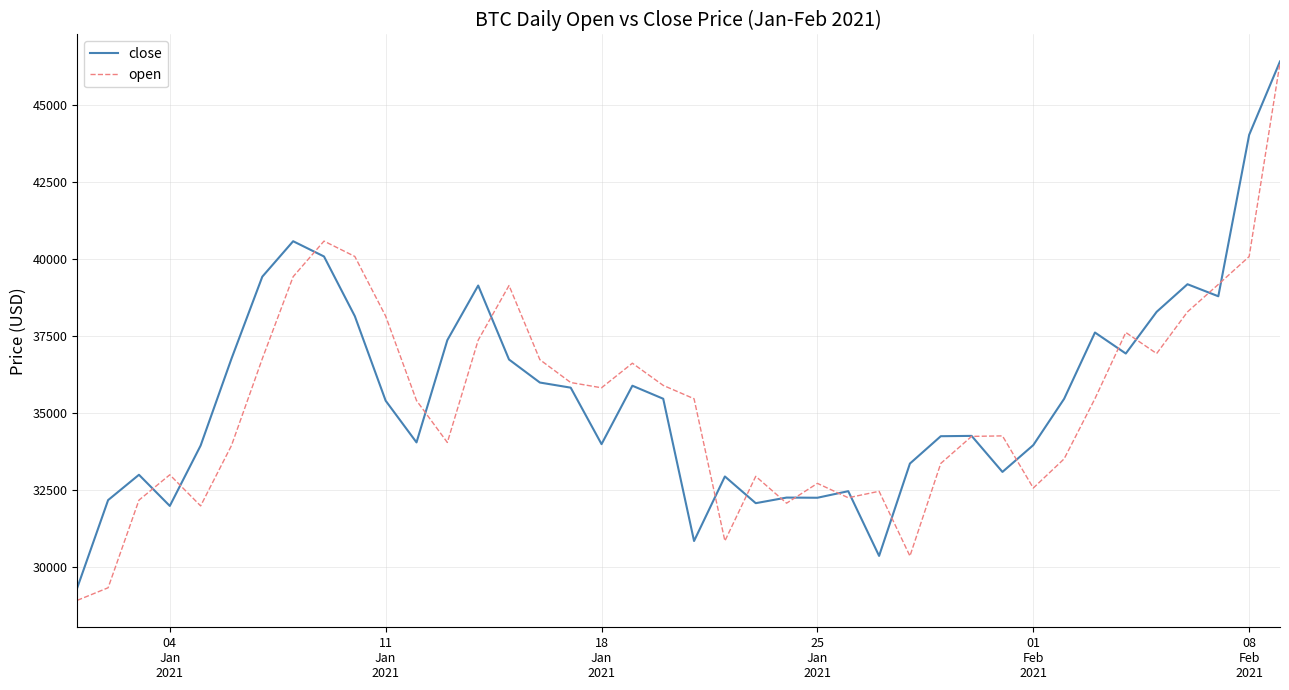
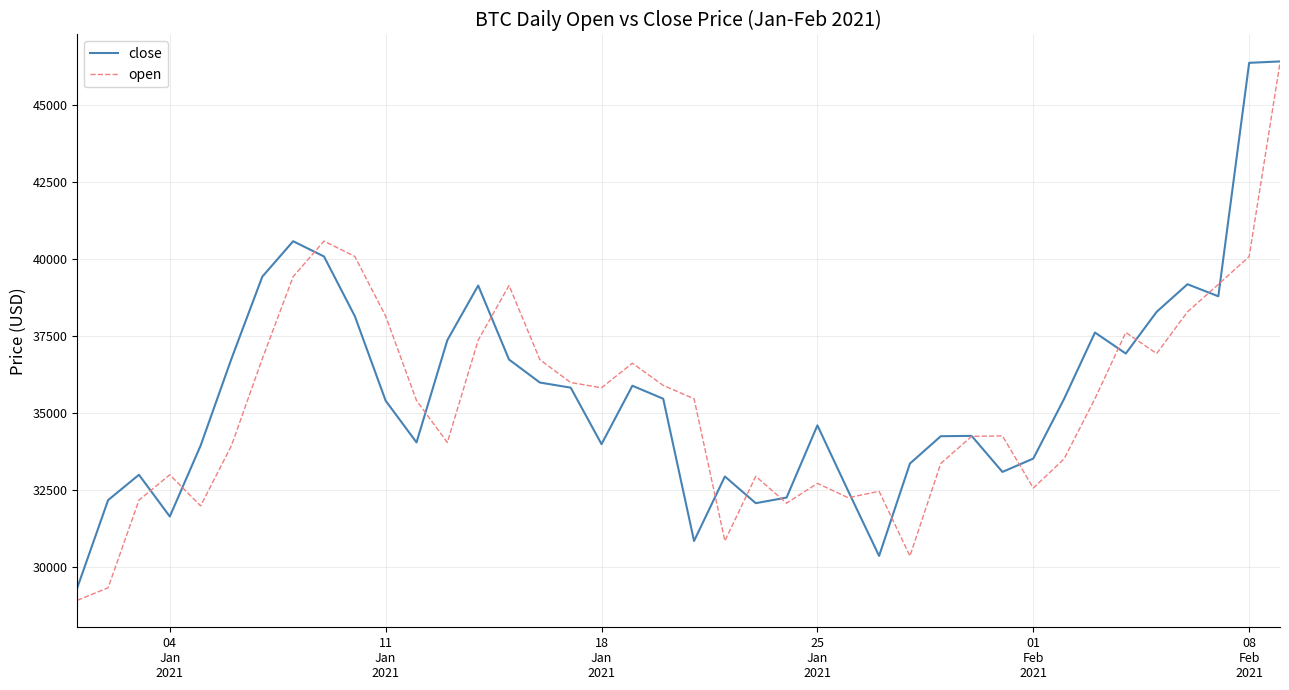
  {
    "close": {
-     "04 Jan 2021": 32000,
+     "04 Jan 2021": 31600,
      "11 Jan 2021": 35400,
      "18 Jan 2021": 34000,
-     "25 Jan 2021": 32300,
-     "01 Feb 2021": 34000,
-     "08 Feb 2021": 44000
+     "25 Jan 2021": 34600,
+     "01 Feb 2021": 33500,
+     "08 Feb 2021": 46400
    },
    "open": {
      "04 Jan 2021": 33000,
      "11 Jan 2021": 38200,
      "18 Jan 2021": 35800,
      "25 Jan 2021": 32700,
      "01 Feb 2021": 32600,
      "08 Feb 2021": 40100
    }
  }
